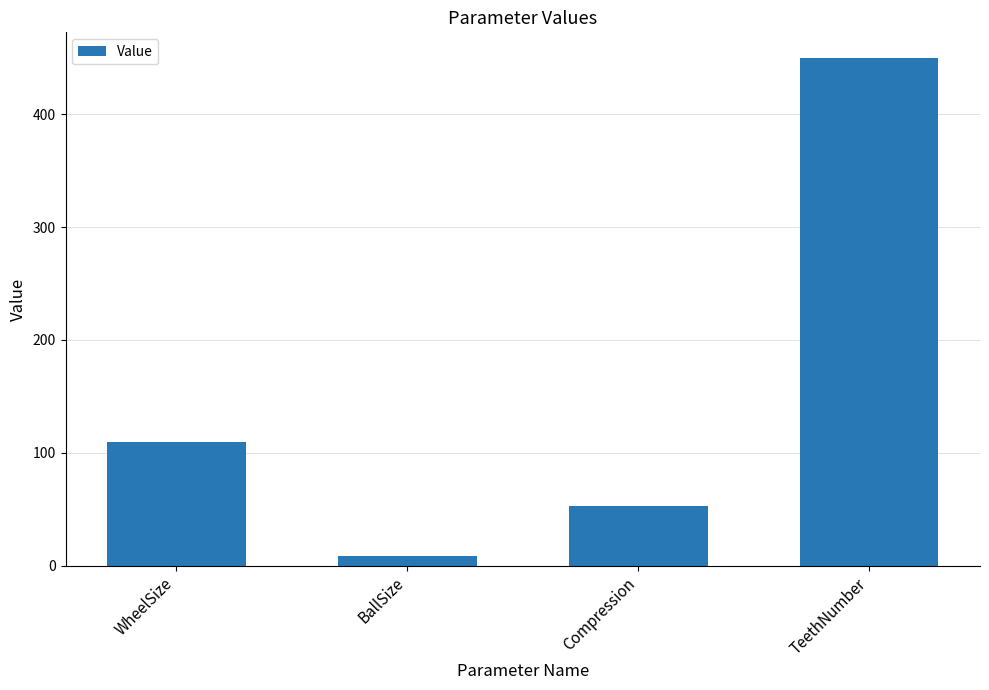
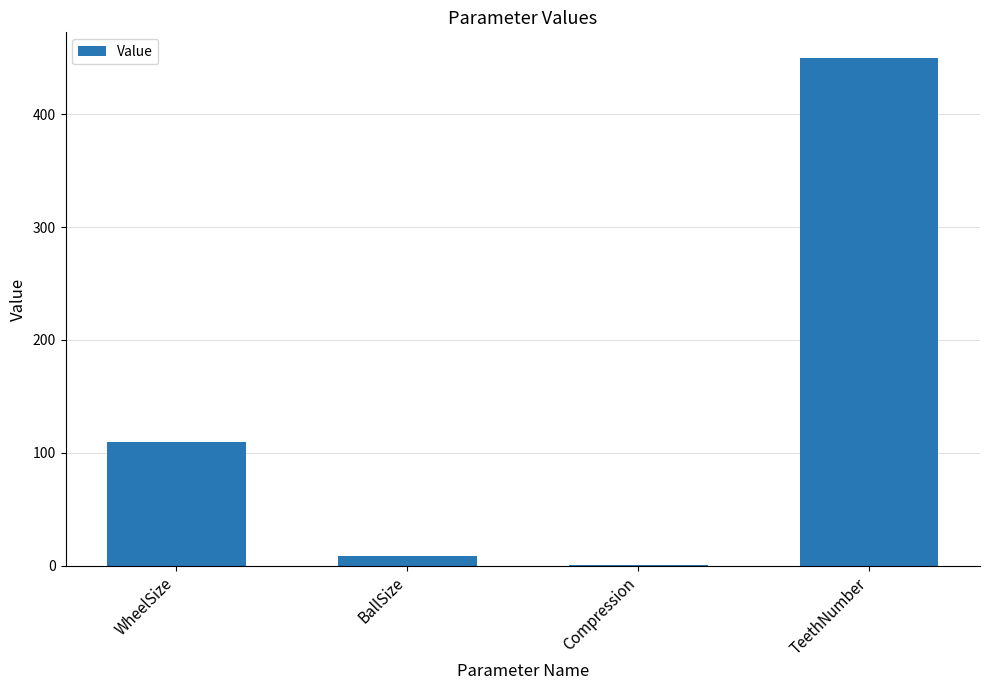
  {
    "WheelSize": 110,
    "BallSize": 9,
-   "Compression": 53,
+   "Compression": 1,
    "TeethNumber": 450
  }
